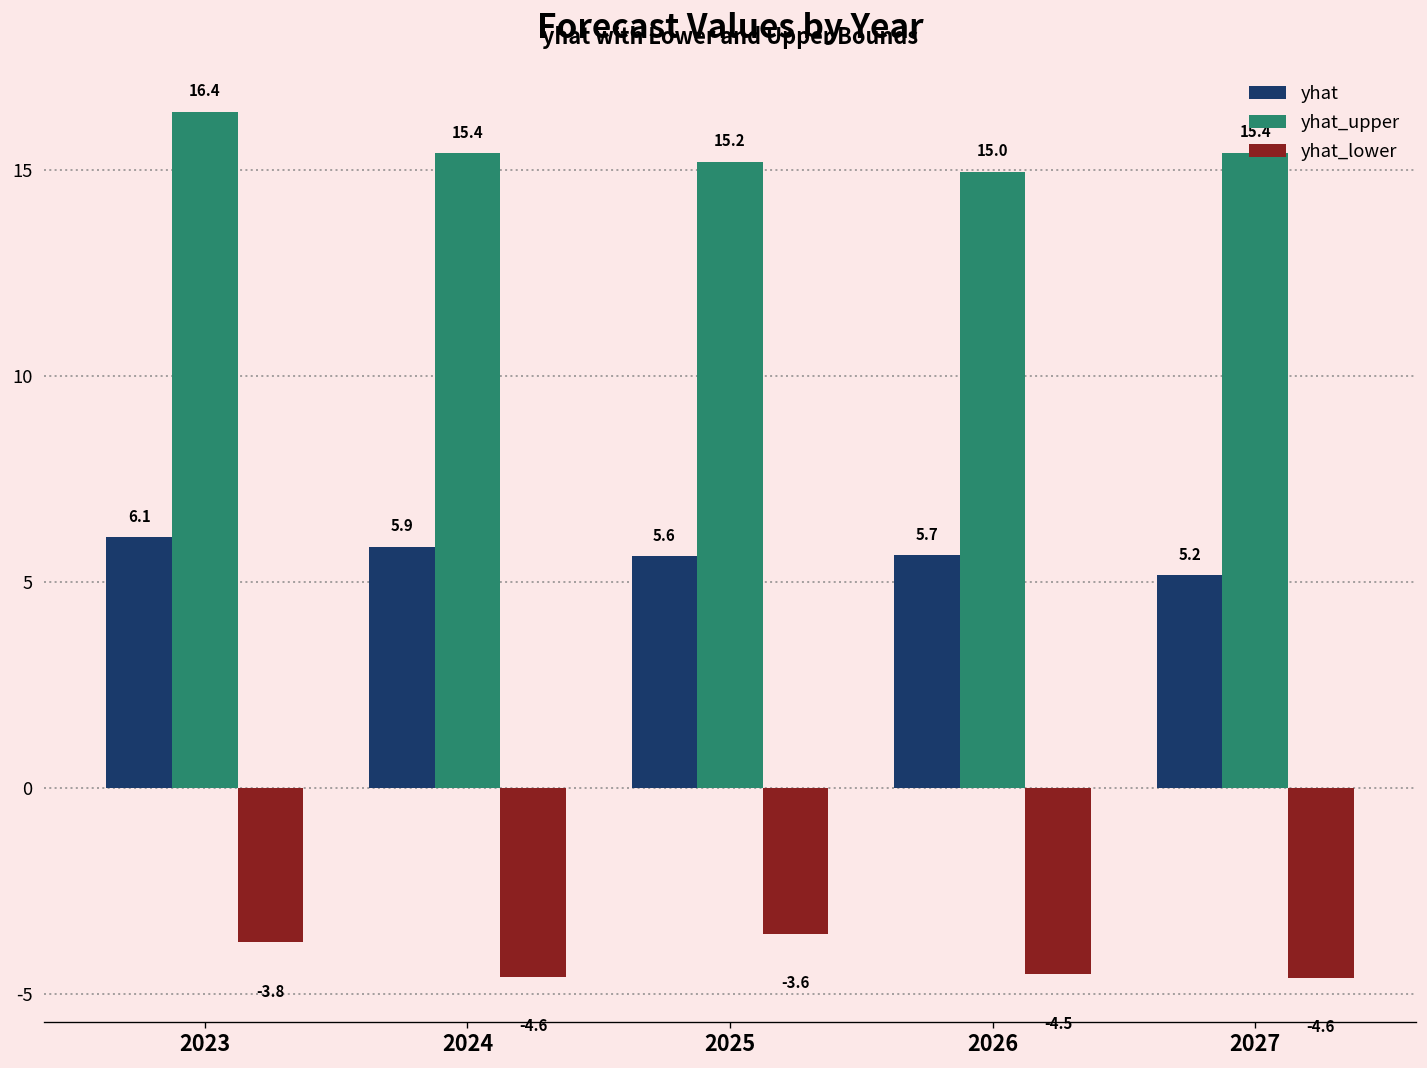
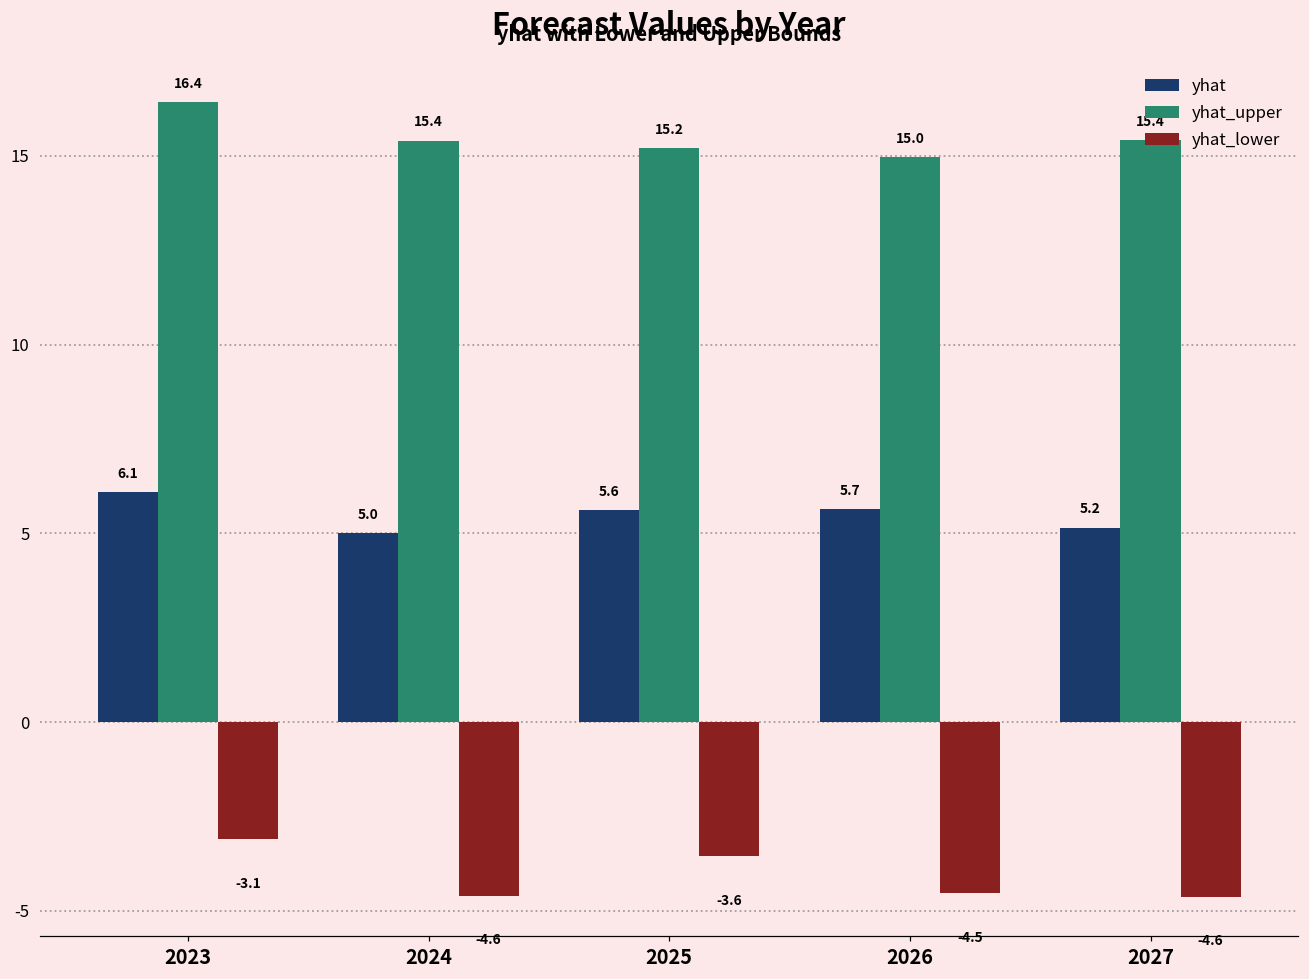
  {
    "yhat": {
      "2023": 6.1,
-     "2024": 5.9,
+     "2024": 5.0,
      "2025": 5.6,
      "2026": 5.7,
      "2027": 5.2
    },
    "yhat_upper": {
      "2023": 16.4,
      "2024": 15.4,
      "2025": 15.2,
      "2026": 15.0,
      "2027": 15.4
    },
    "yhat_lower": {
-     "2023": -3.8
+     "2023": -3.1
    }
  }
